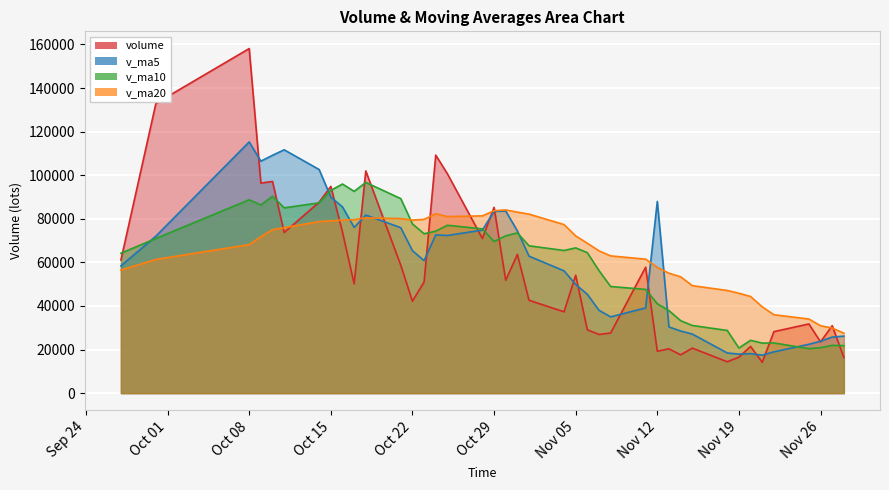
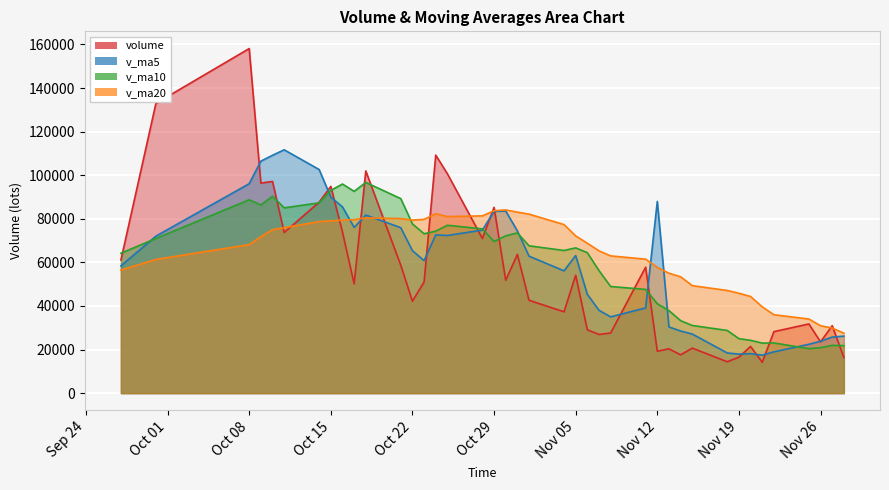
  {
    "v_ma5": {
-     "Oct 08": 115000,
+     "Oct 08": 96000,
      "Oct 15": 90000,
      "Oct 22": 65000,
-     "Nov 05": 50000,
+     "Nov 05": 63000,
      "Nov 12": 88000,
      "Nov 19": 18000
    },
    "v_ma10": {
      "Oct 08": 89000,
      "Oct 15": 93000,
      "Oct 22": 78000,
      "Oct 29": 70000,
      "Nov 05": 67000,
      "Nov 12": 41000,
-     "Nov 19": 21000,
+     "Nov 19": 25000,
      "Nov 26": 21000
    }
  }
